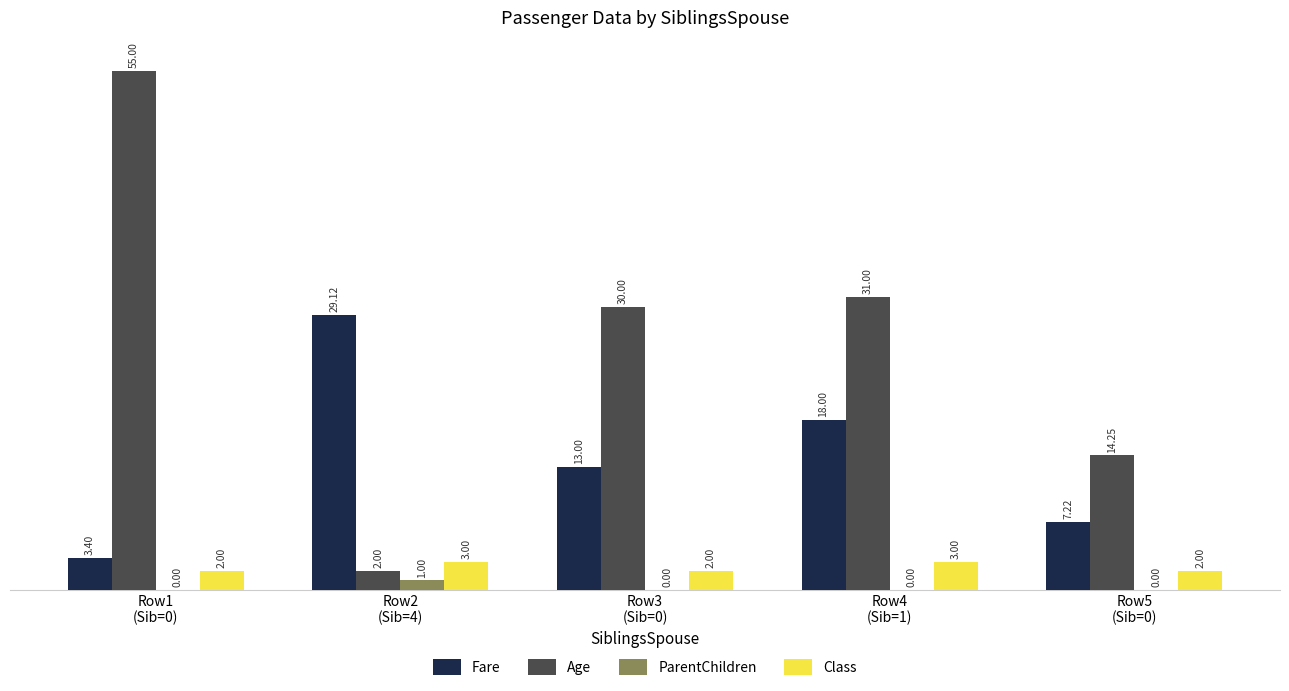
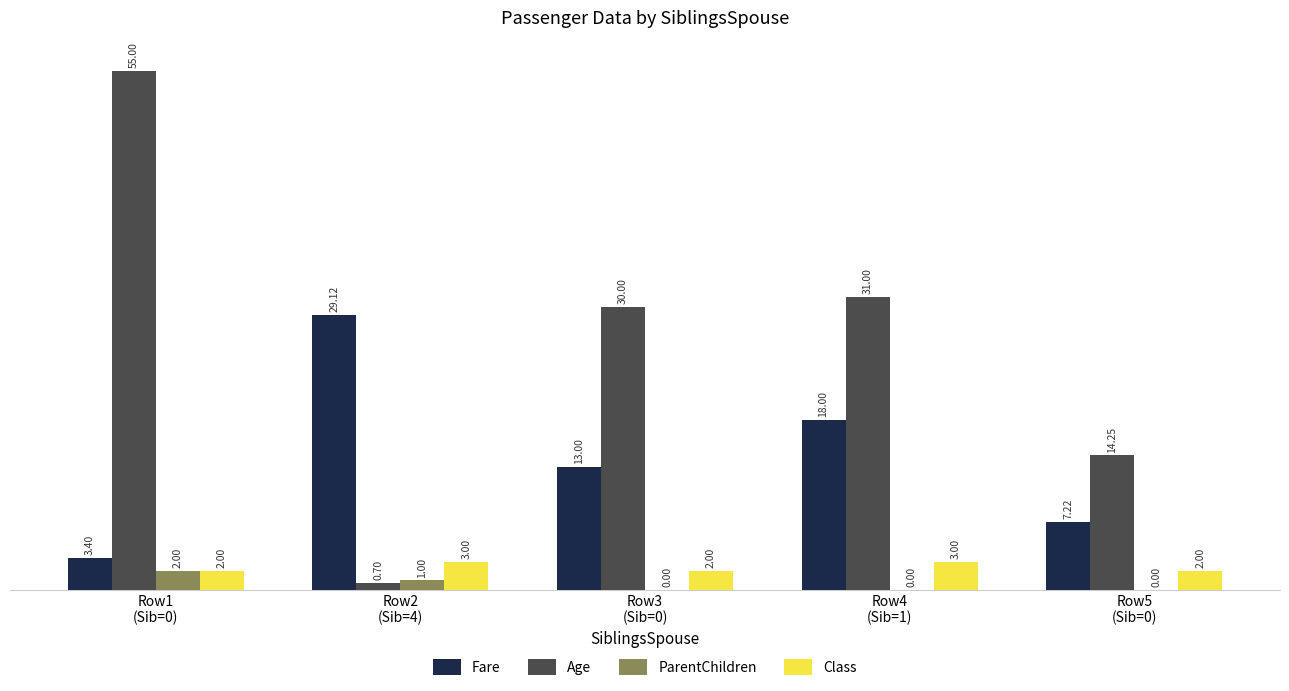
  {
    "Fare": {
      "Row1 (Sib=0)": 3.40,
      "Row2 (Sib=4)": 29.12,
      "Row3 (Sib=0)": 13.00,
      "Row4 (Sib=1)": 18.00,
      "Row5 (Sib=0)": 7.22
    },
    "Age": {
      "Row1 (Sib=0)": 55.00,
-     "Row2 (Sib=4)": 2.00,
+     "Row2 (Sib=4)": 0.70,
      "Row3 (Sib=0)": 30.00,
      "Row4 (Sib=1)": 31.00,
      "Row5 (Sib=0)": 14.25
    },
    "ParentChildren": {
-     "Row1 (Sib=0)": 0.00,
+     "Row1 (Sib=0)": 2.00,
      "Row2 (Sib=4)": 1.00,
      "Row3 (Sib=0)": 0.00,
      "Row4 (Sib=1)": 0.00,
      "Row5 (Sib=0)": 0.00
    },
    "Class": {
      "Row1 (Sib=0)": 2.00,
      "Row2 (Sib=4)": 3.00,
      "Row3 (Sib=0)": 2.00,
      "Row4 (Sib=1)": 3.00,
      "Row5 (Sib=0)": 2.00
    }
  }
